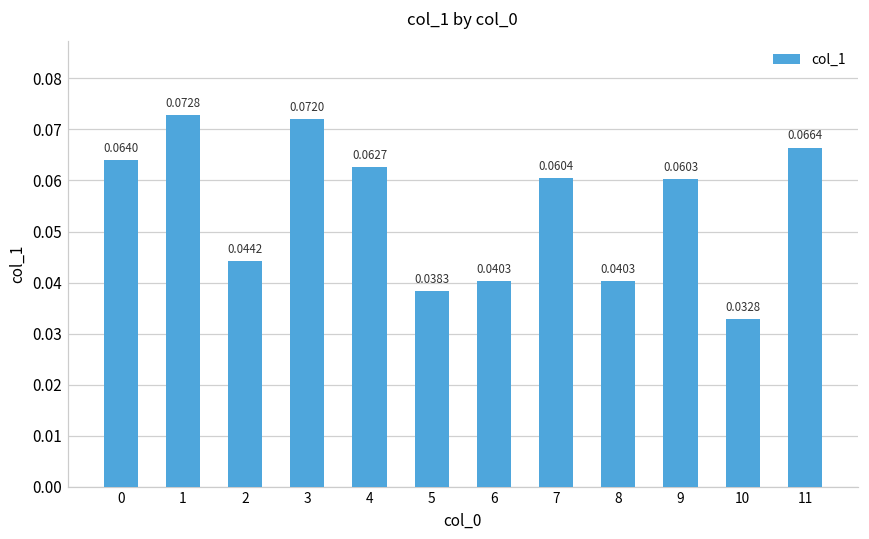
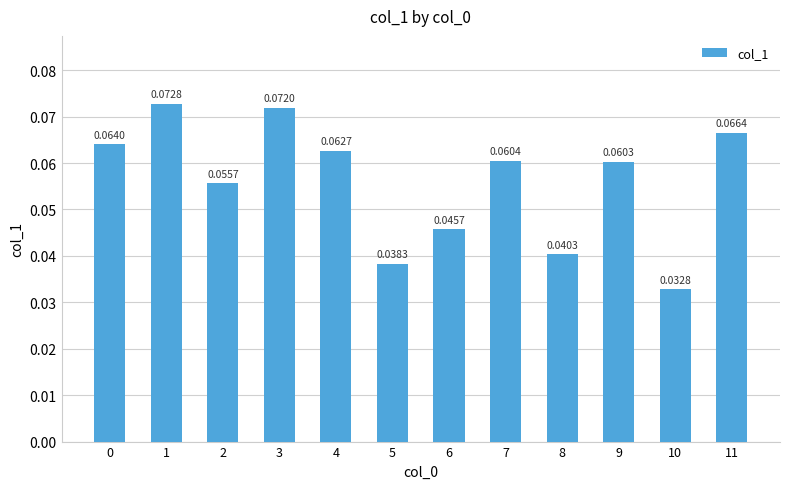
  {
    "0": 0.0640,
    "1": 0.0728,
-   "2": 0.0442,
+   "2": 0.0557,
    "3": 0.0720,
    "4": 0.0627,
    "5": 0.0383,
-   "6": 0.0403,
+   "6": 0.0457,
    "7": 0.0604,
    "8": 0.0403,
    "9": 0.0603,
    "10": 0.0328,
    "11": 0.0664
  }
